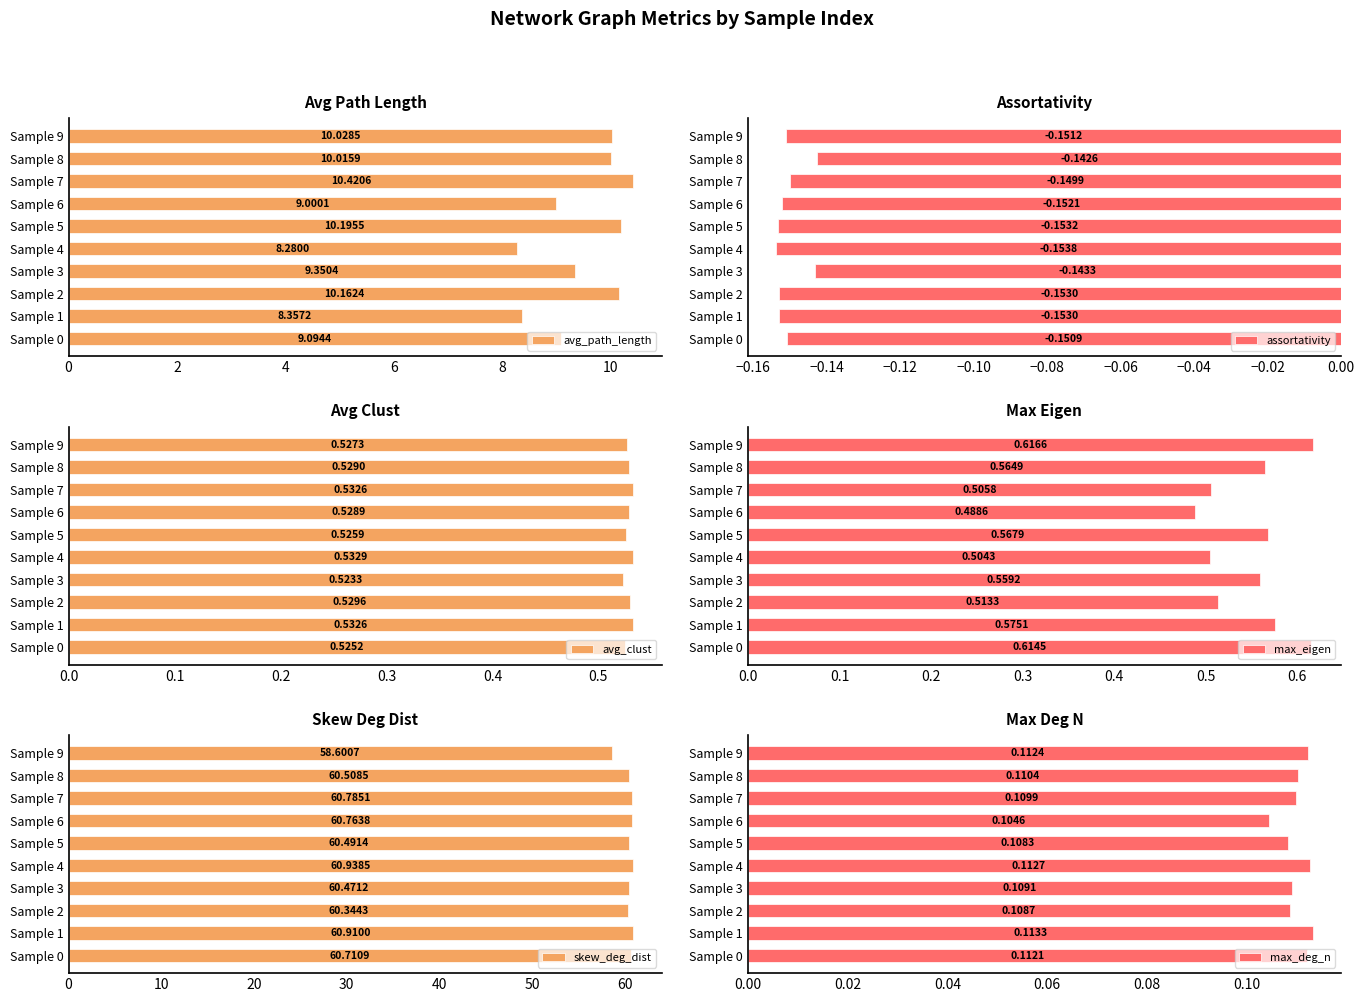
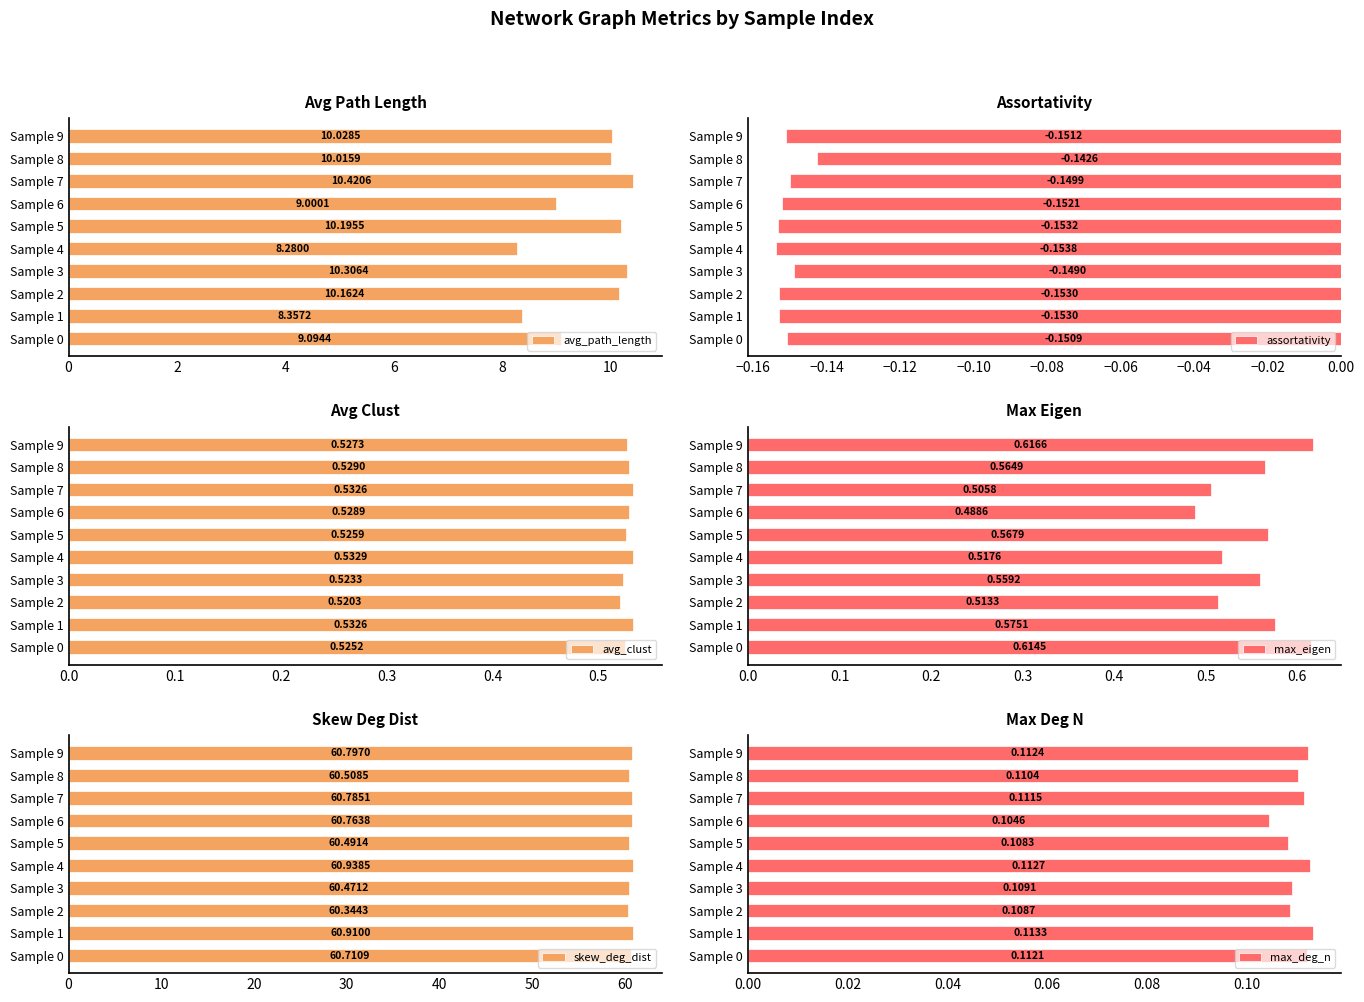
  {
    "Avg Path Length": {
      "Sample 9": 10.0285,
      "Sample 8": 10.0159,
      "Sample 7": 10.4206,
      "Sample 6": 9.0001,
      "Sample 5": 10.1955,
      "Sample 4": 8.2800,
-     "Sample 3": 9.3504,
+     "Sample 3": 10.3064,
      "Sample 2": 10.1624,
      "Sample 1": 8.3572
    },
    "Assortativity": {
      "Sample 9": -0.1512,
      "Sample 8": -0.1426,
      "Sample 7": -0.1499,
      "Sample 6": -0.1521,
      "Sample 5": -0.1532,
      "Sample 4": -0.1538,
-     "Sample 3": -0.1433,
+     "Sample 3": -0.1490,
      "Sample 2": -0.1530,
      "Sample 1": -0.1530,
      "Sample 0": -0.1509
    },
    "Avg Clust": {
      "Sample 9": 0.5273,
      "Sample 8": 0.5290,
      "Sample 7": 0.5326,
      "Sample 6": 0.5289,
      "Sample 5": 0.5259,
      "Sample 4": 0.5329,
      "Sample 3": 0.5233,
-     "Sample 2": 0.5296,
+     "Sample 2": 0.5203,
      "Sample 1": 0.5326
    },
    "Max Eigen": {
      "Sample 9": 0.6166,
      "Sample 8": 0.5649,
      "Sample 7": 0.5058,
      "Sample 6": 0.4886,
      "Sample 5": 0.5679,
-     "Sample 4": 0.5043,
+     "Sample 4": 0.5176,
      "Sample 3": 0.5592,
      "Sample 2": 0.5133,
      "Sample 1": 0.5751
    },
    "Skew Deg Dist": {
-     "Sample 9": 58.6007,
+     "Sample 9": 60.7970,
      "Sample 8": 60.5085,
      "Sample 7": 60.7851,
      "Sample 6": 60.7638,
      "Sample 5": 60.4914,
      "Sample 4": 60.9385,
      "Sample 3": 60.4712,
      "Sample 2": 60.3443,
      "Sample 1": 60.9100
    },
    "Max Deg N": {
      "Sample 9": 0.1124,
      "Sample 8": 0.1104,
-     "Sample 7": 0.1099,
+     "Sample 7": 0.1115,
      "Sample 6": 0.1046,
      "Sample 5": 0.1083,
      "Sample 4": 0.1127,
      "Sample 3": 0.1091,
      "Sample 2": 0.1087,
      "Sample 1": 0.1133
    }
  }
